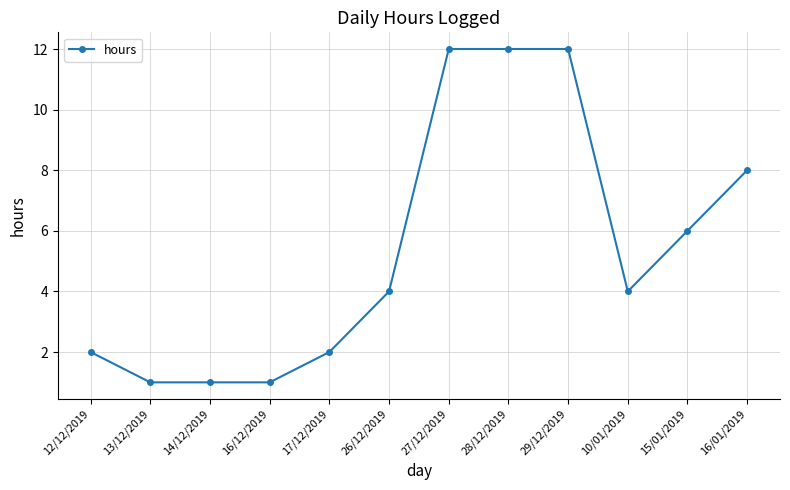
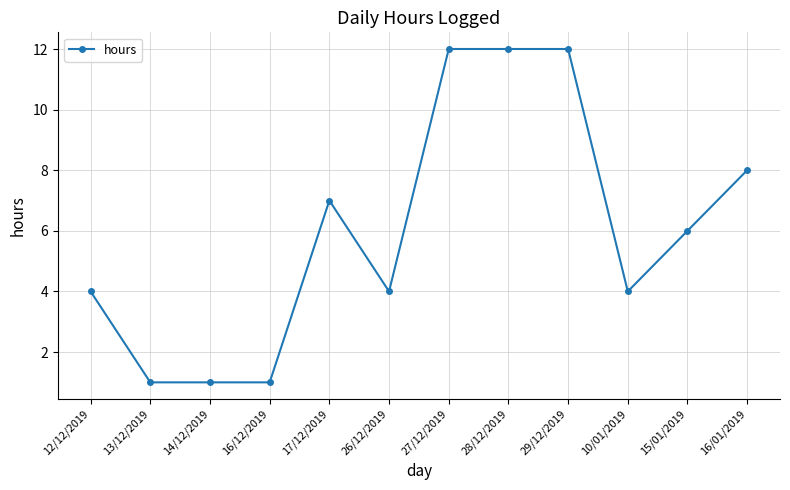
  {
-   "12/12/2019": 2,
+   "12/12/2019": 4,
    "13/12/2019": 1,
    "14/12/2019": 1,
    "16/12/2019": 1,
-   "17/12/2019": 2,
+   "17/12/2019": 7,
    "26/12/2019": 4,
    "27/12/2019": 12,
    "28/12/2019": 12,
    "29/12/2019": 12,
    "10/01/2019": 4,
    "15/01/2019": 6,
    "16/01/2019": 8
  }
